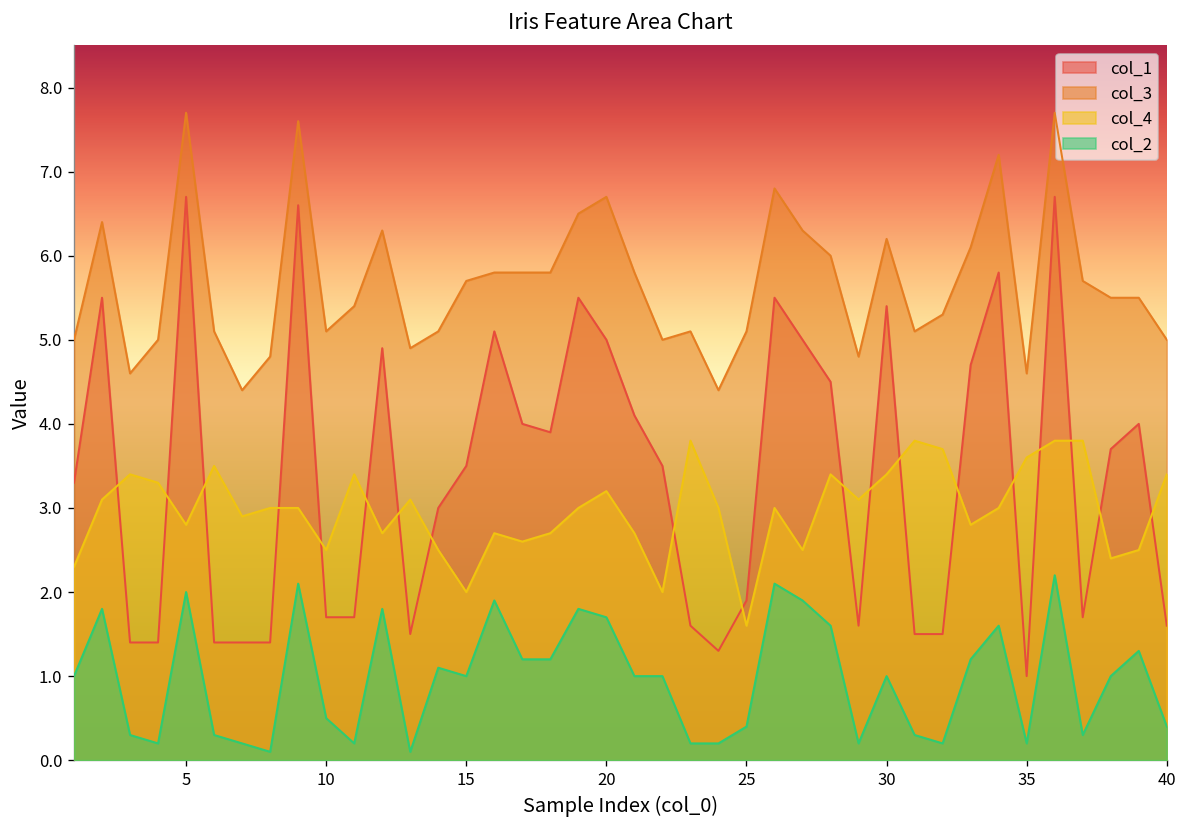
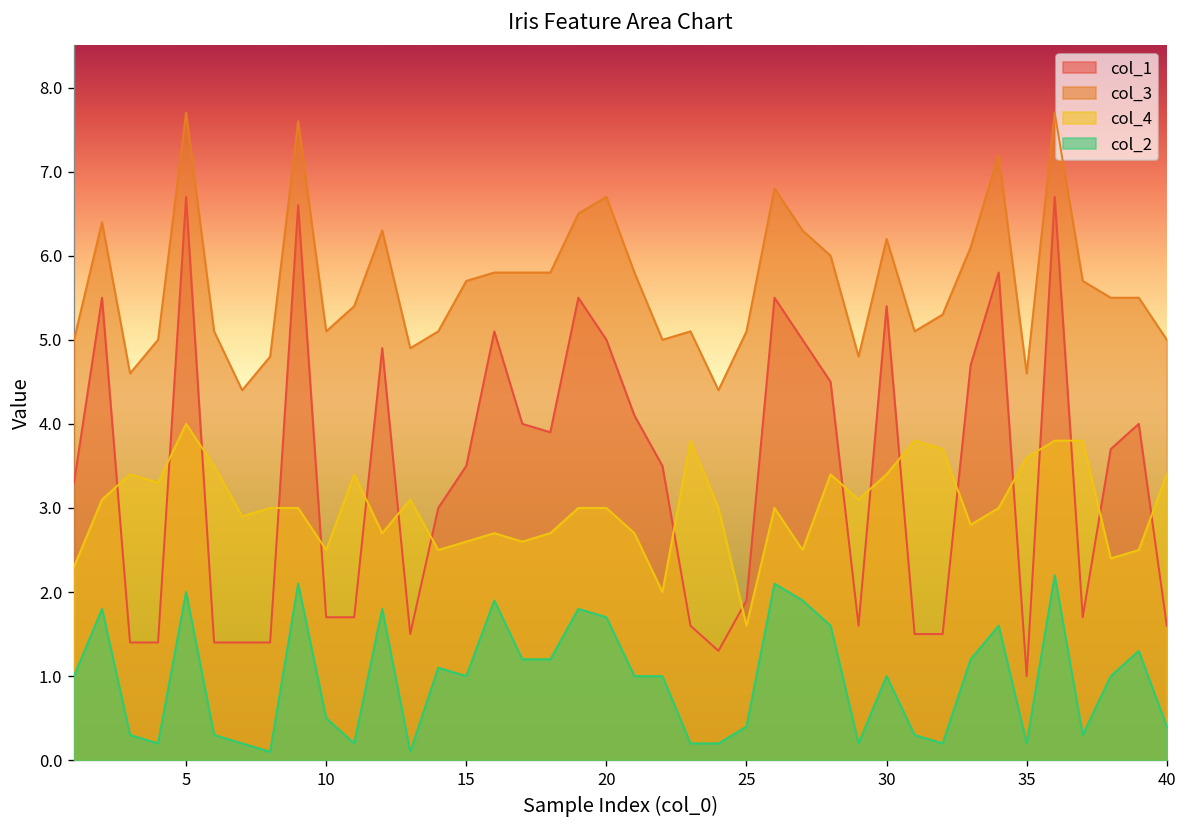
  {
    "col_4": {
-     "5": 2.8,
+     "5": 4.0,
      "10": 2.5,
-     "15": 2.0,
-     "20": 3.2,
+     "15": 2.6,
+     "20": 3.0,
      "25": 1.6,
      "30": 3.4,
      "35": 3.6,
      "40": 3.4
    },
    "col_2": {
      "5": 2.0,
      "10": 0.5,
      "15": 1.0,
      "20": 1.7,
      "25": 0.4,
      "30": 1.0,
      "35": 0.2,
      "40": 0.4
    }
  }
